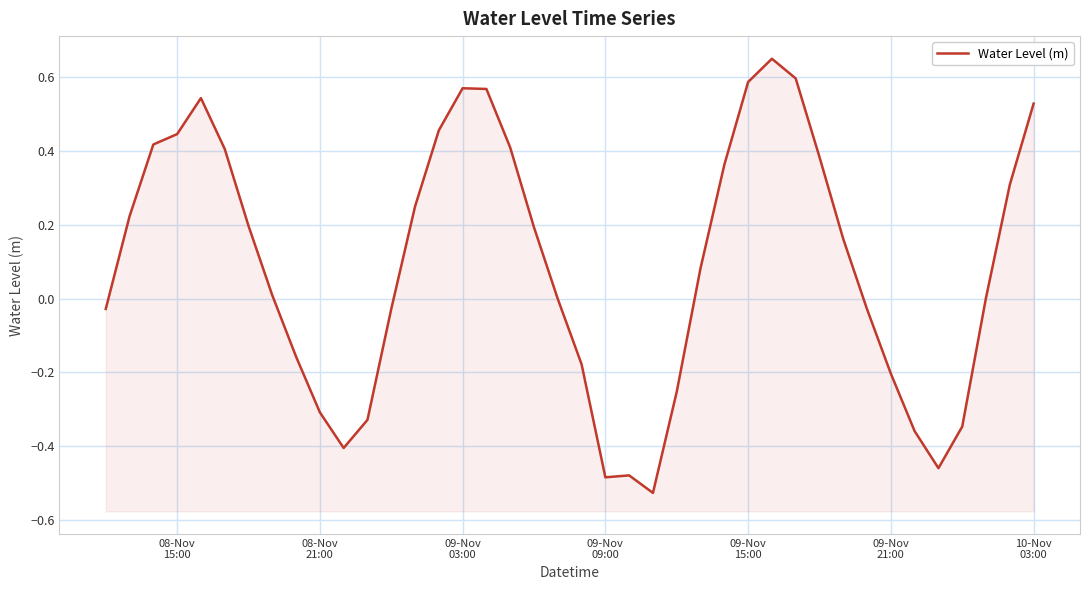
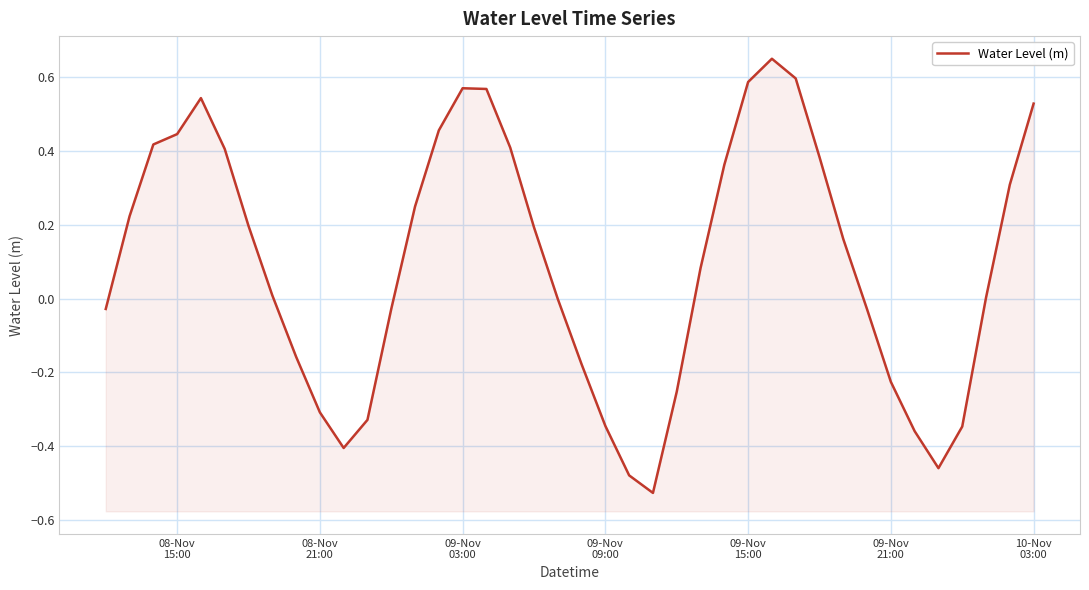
  {
    "08-Nov 15:00": 0.45,
    "08-Nov 21:00": -0.31,
    "09-Nov 03:00": 0.57,
-   "09-Nov 09:00": -0.48,
+   "09-Nov 09:00": -0.35,
    "09-Nov 15:00": 0.59,
-   "09-Nov 21:00": -0.20,
+   "09-Nov 21:00": -0.23,
    "10-Nov 03:00": 0.53
  }
